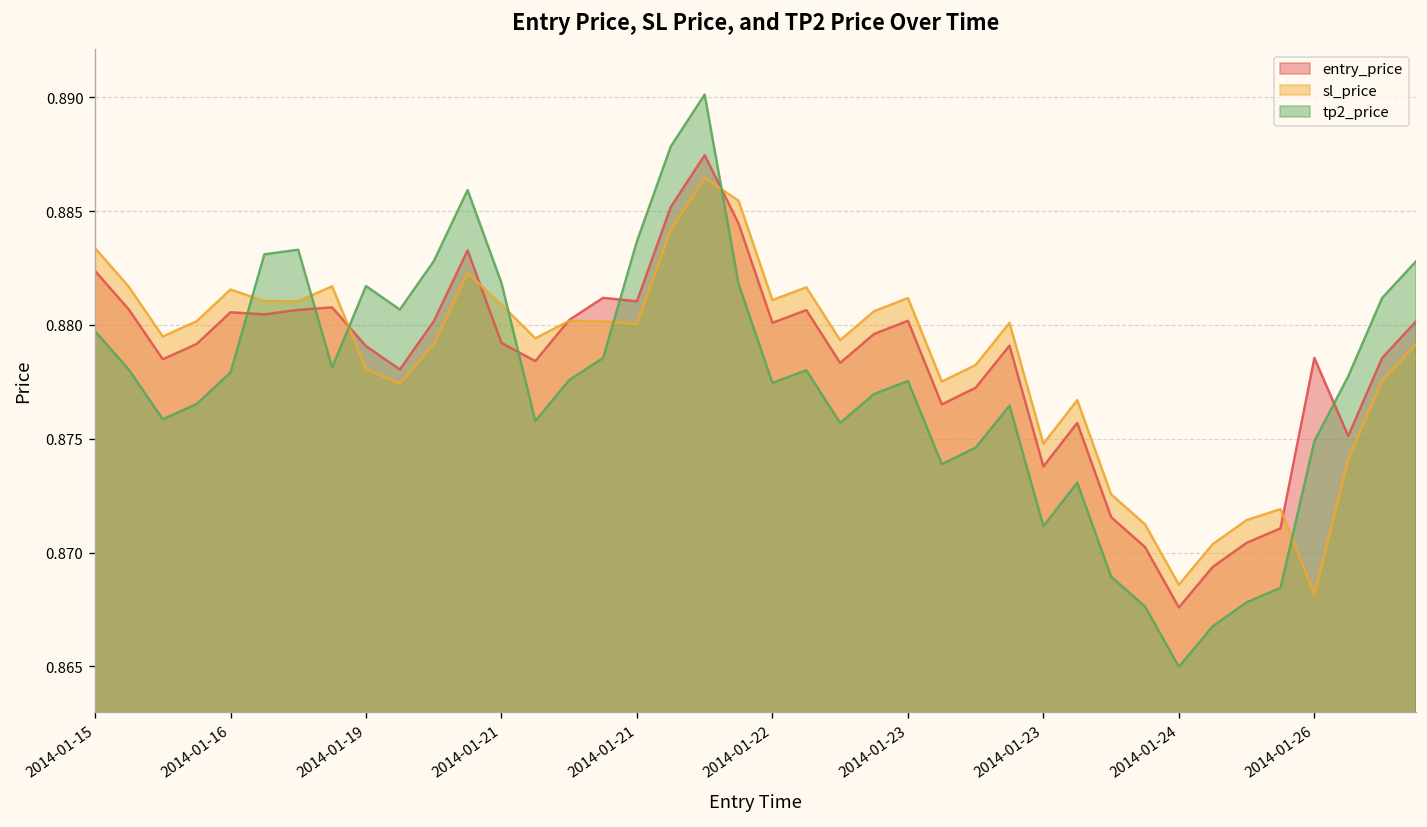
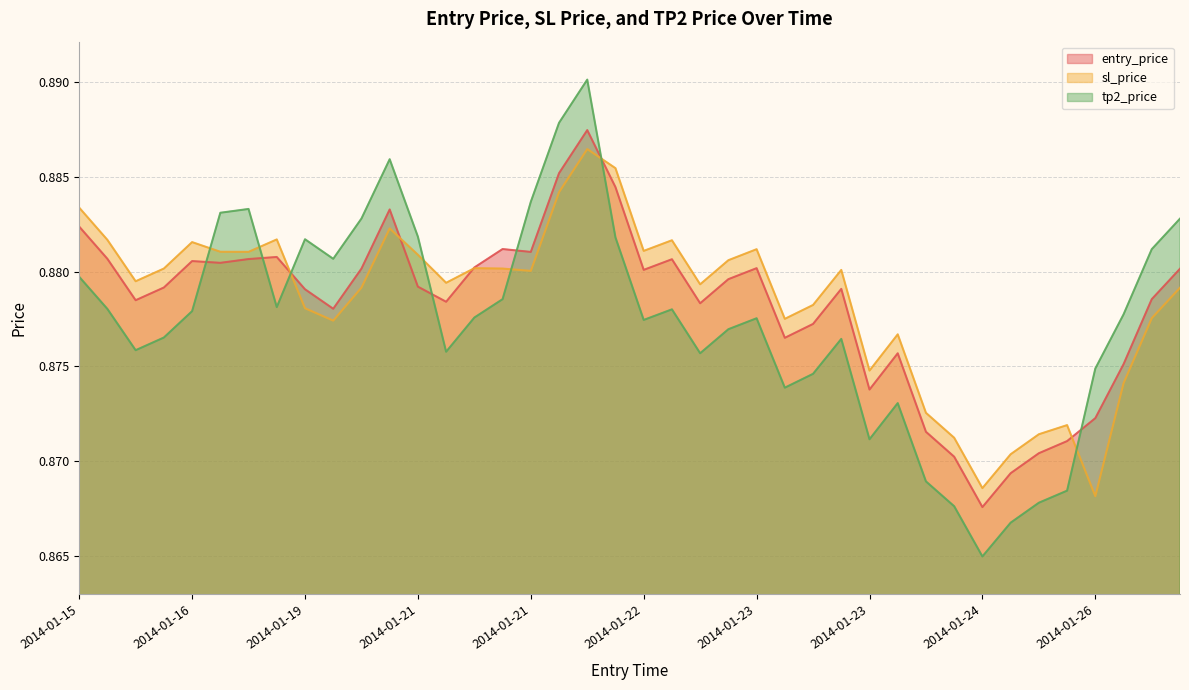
  {
    "entry_price": {
-     "2014-01-26": 0.8786
+     "2014-01-26": 0.8723
    },
    "sl_price": {
      "2014-01-26": 0.8682
    },
    "tp2_price": {
      "2014-01-26": 0.8749
    }
  }
